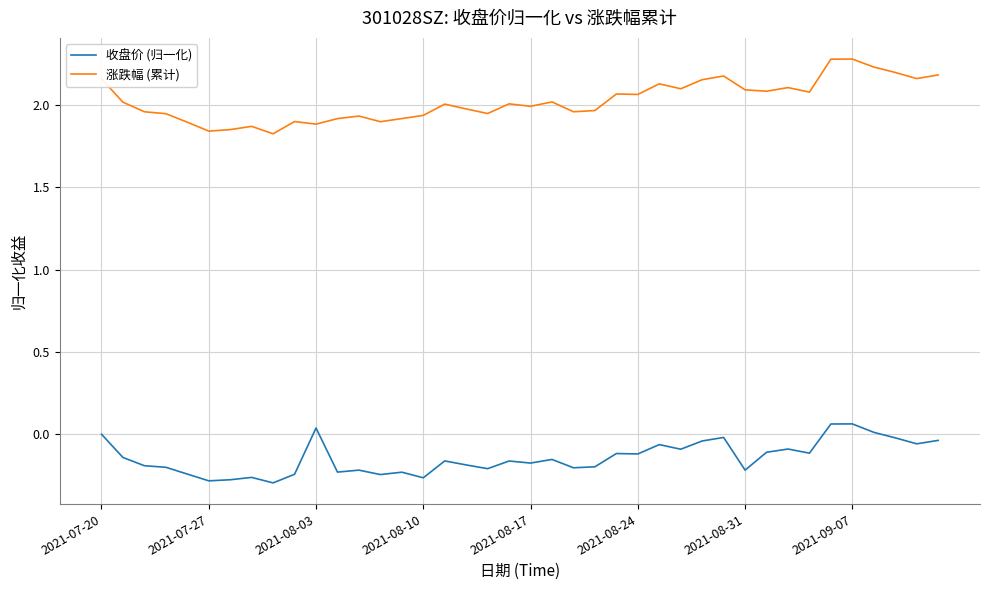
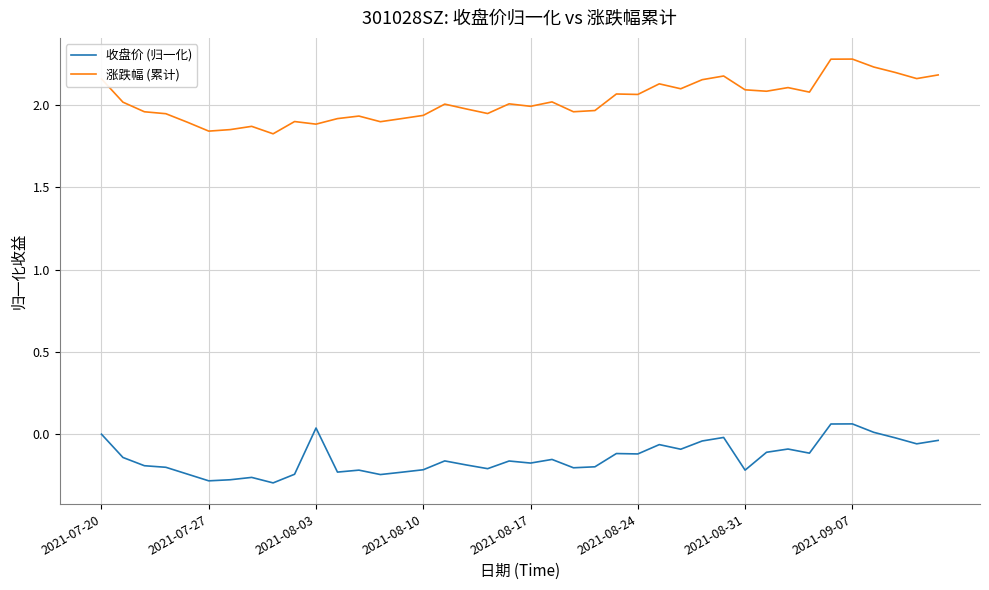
  {
    "收盘价 (归一化)": {
      "2021-07-20": 0.00,
      "2021-07-27": -0.28,
      "2021-08-03": 0.04,
-     "2021-08-10": -0.26,
+     "2021-08-10": -0.22,
      "2021-08-17": -0.18,
      "2021-08-24": -0.12,
      "2021-08-31": -0.22,
      "2021-09-07": 0.06
    },
    "涨跌幅 (累计)": {
      "2021-07-27": 1.84,
      "2021-08-03": 1.88,
      "2021-08-10": 1.94,
      "2021-08-17": 1.99,
      "2021-08-24": 2.06,
      "2021-08-31": 2.09,
      "2021-09-07": 2.28
    }
  }
